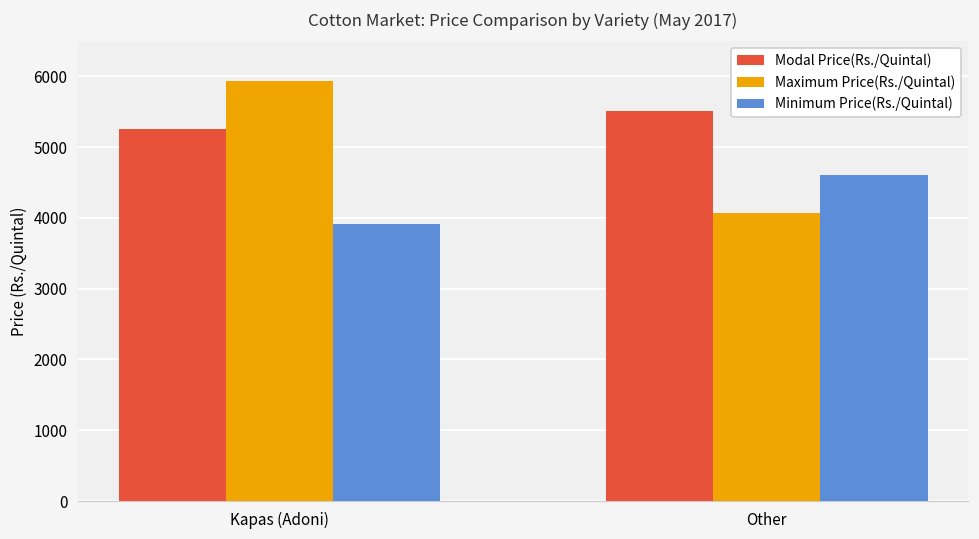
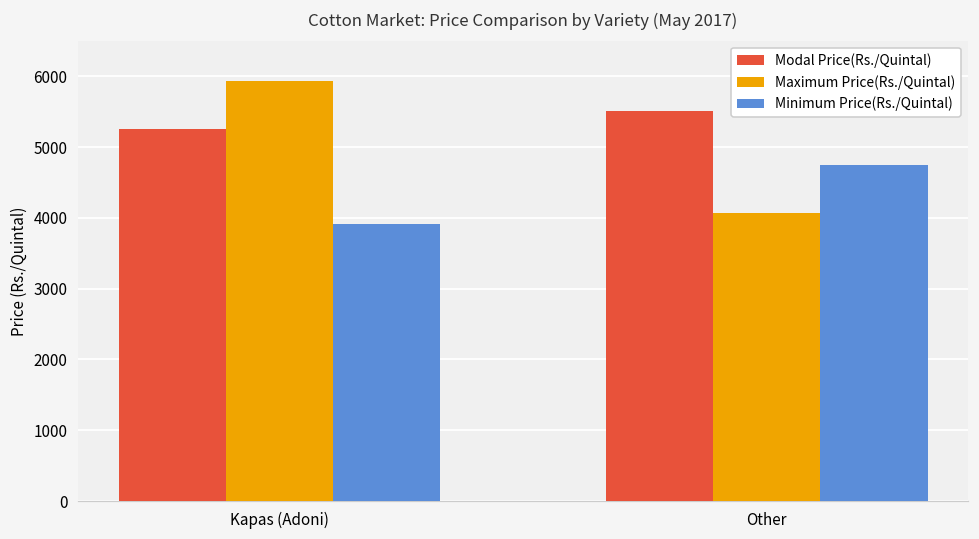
  {
    "Modal Price(Rs./Quintal)": {
      "Kapas (Adoni)": 5300,
      "Other": 5500
    },
    "Maximum Price(Rs./Quintal)": {
      "Kapas (Adoni)": 5900,
      "Other": 4100
    },
    "Minimum Price(Rs./Quintal)": {
      "Kapas (Adoni)": 3900,
-     "Other": 4600
+     "Other": 4800
    }
  }
